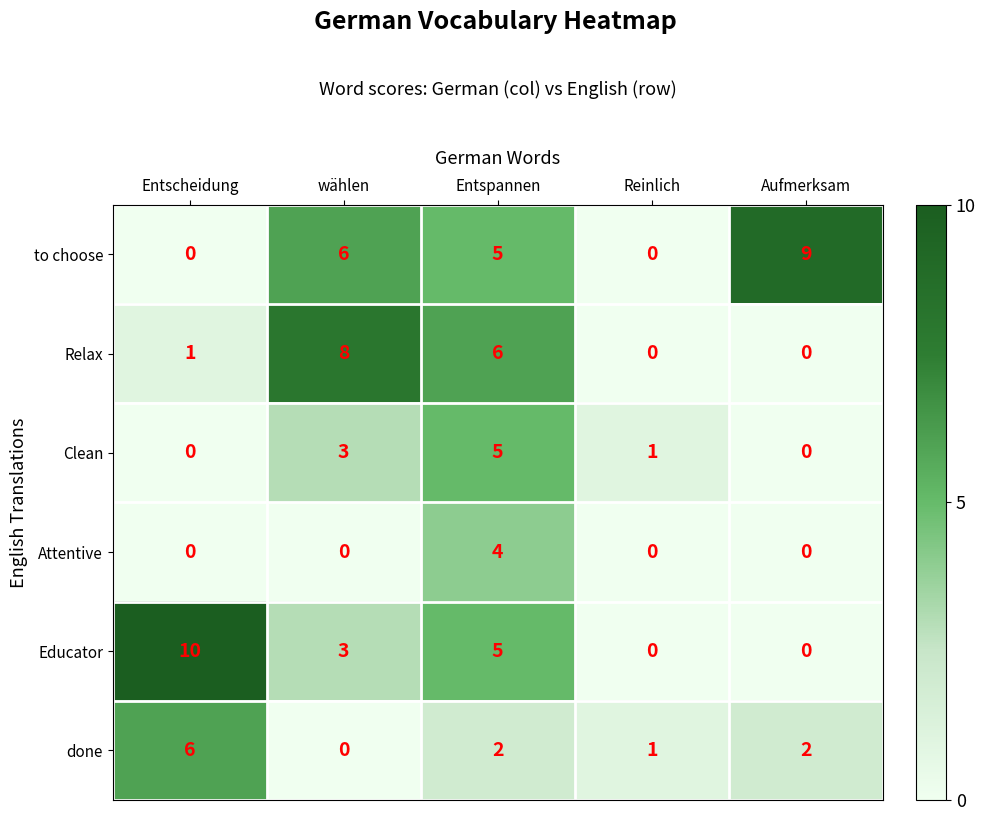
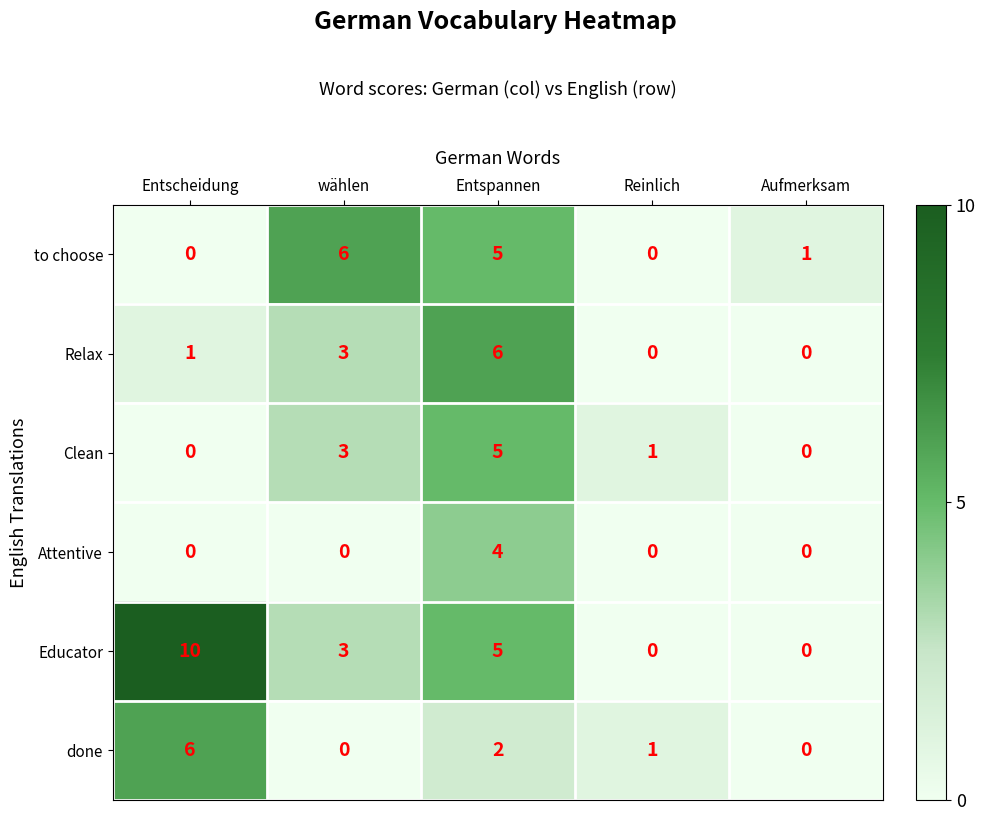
  {
    "to choose": {
      "Entscheidung": 0,
      "wählen": 6,
      "Entspannen": 5,
      "Reinlich": 0,
-     "Aufmerksam": 9
+     "Aufmerksam": 1
    },
    "Relax": {
      "Entscheidung": 1,
-     "wählen": 8,
+     "wählen": 3,
      "Entspannen": 6,
      "Reinlich": 0,
      "Aufmerksam": 0
    },
    "Clean": {
      "Entscheidung": 0,
      "wählen": 3,
      "Entspannen": 5,
      "Reinlich": 1,
      "Aufmerksam": 0
    },
    "Attentive": {
      "Entscheidung": 0,
      "wählen": 0,
      "Entspannen": 4,
      "Reinlich": 0,
      "Aufmerksam": 0
    },
    "Educator": {
      "Entscheidung": 10,
      "wählen": 3,
      "Entspannen": 5,
      "Reinlich": 0,
      "Aufmerksam": 0
    },
    "done": {
      "Entscheidung": 6,
      "wählen": 0,
      "Entspannen": 2,
      "Reinlich": 1,
-     "Aufmerksam": 2
+     "Aufmerksam": 0
    }
  }
